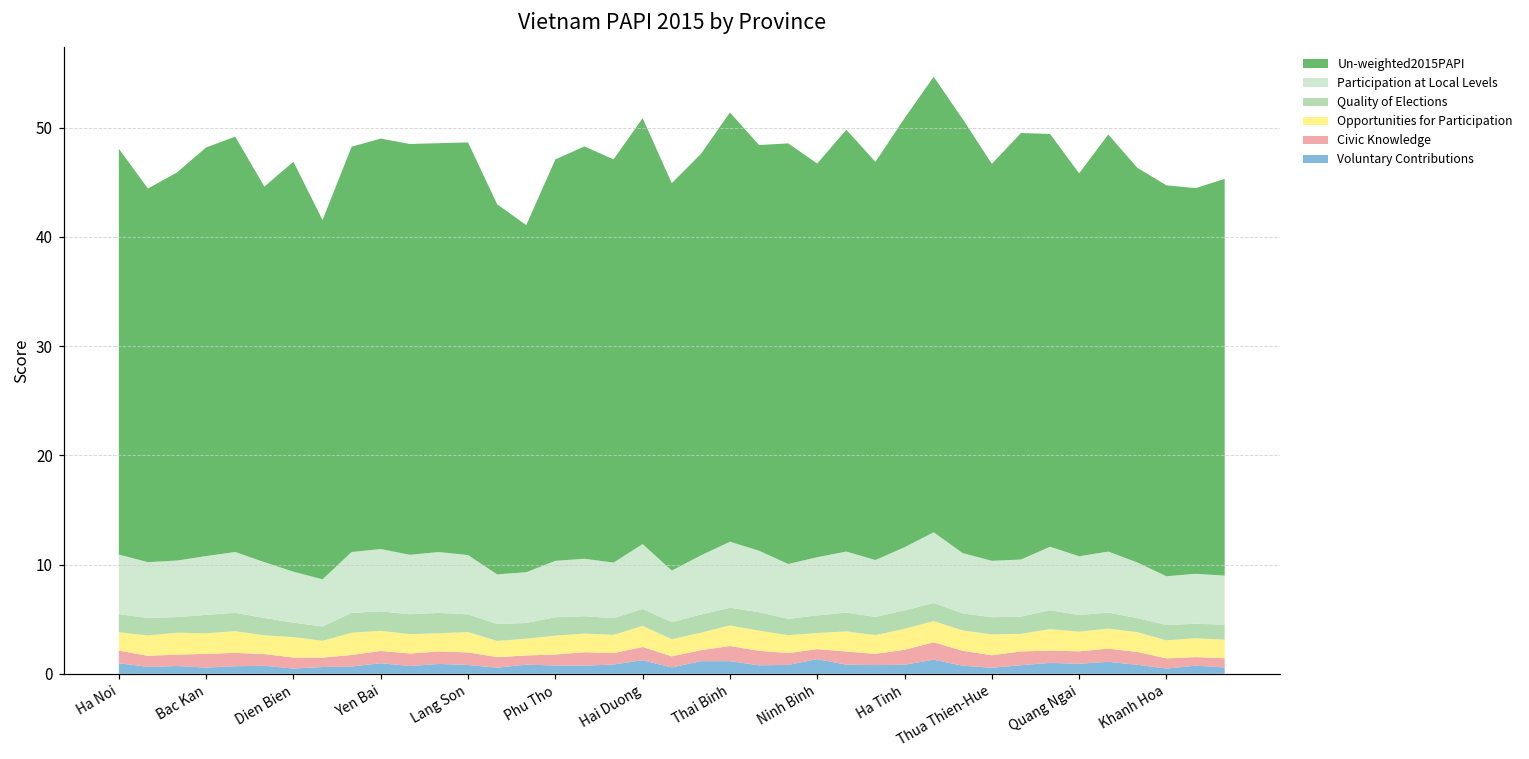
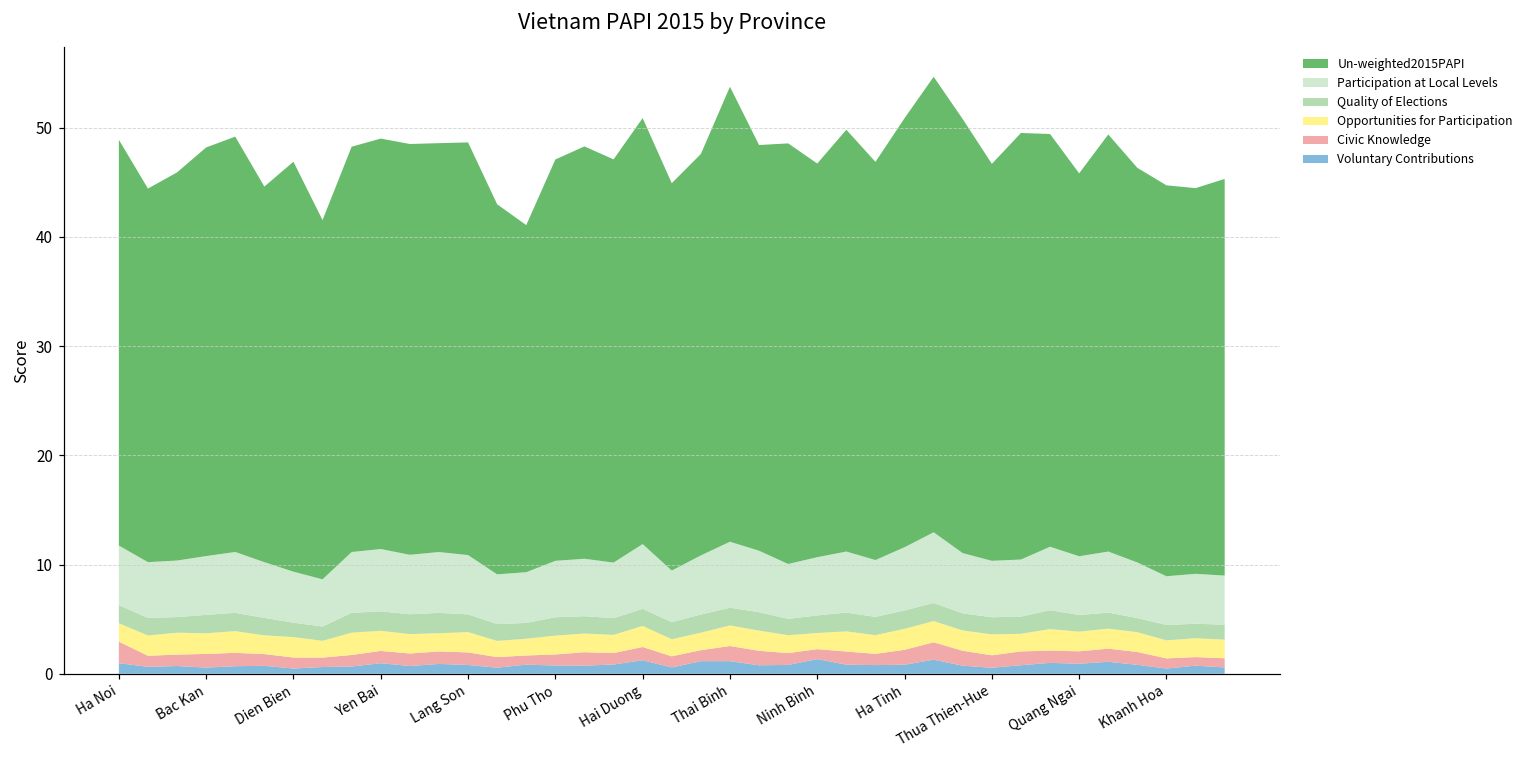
  {
    "Voluntary Contributions": {
      "Ha Noi": 1,
      "Bac Kan": 1,
      "Dien Bien": 0,
      "Yen Bai": 1,
      "Lang Son": 1,
      "Phu Tho": 1,
      "Hai Duong": 1,
      "Thai Binh": 1,
      "Ninh Binh": 1,
      "Ha Tinh": 1,
      "Thua Thien-Hue": 1,
      "Quang Ngai": 1,
      "Khanh Hoa": 0
    },
    "Civic Knowledge": {
-     "Ha Noi": 1,
+     "Ha Noi": 2,
      "Bac Kan": 1,
      "Dien Bien": 1,
      "Yen Bai": 1,
      "Lang Son": 1,
      "Phu Tho": 1,
      "Hai Duong": 1,
      "Thai Binh": 1,
      "Ninh Binh": 1,
      "Ha Tinh": 1,
      "Thua Thien-Hue": 1,
      "Quang Ngai": 1,
      "Khanh Hoa": 1
    },
    "Opportunities for Participation": {
      "Ha Noi": 2,
      "Bac Kan": 2,
      "Dien Bien": 2,
      "Yen Bai": 2,
      "Lang Son": 2,
      "Phu Tho": 2,
      "Hai Duong": 2,
      "Thai Binh": 2,
      "Ninh Binh": 1,
      "Ha Tinh": 2,
      "Thua Thien-Hue": 2,
      "Quang Ngai": 2,
      "Khanh Hoa": 2
    },
    "Un-weighted2015PAPI": {
      "Ha Noi": 37,
      "Bac Kan": 37,
      "Dien Bien": 38,
      "Yen Bai": 38,
      "Lang Son": 38,
      "Phu Tho": 37,
      "Hai Duong": 39,
-     "Thai Binh": 39,
+     "Thai Binh": 42,
      "Ninh Binh": 36,
      "Ha Tinh": 39,
      "Thua Thien-Hue": 36,
      "Quang Ngai": 35,
      "Khanh Hoa": 36
    }
  }
